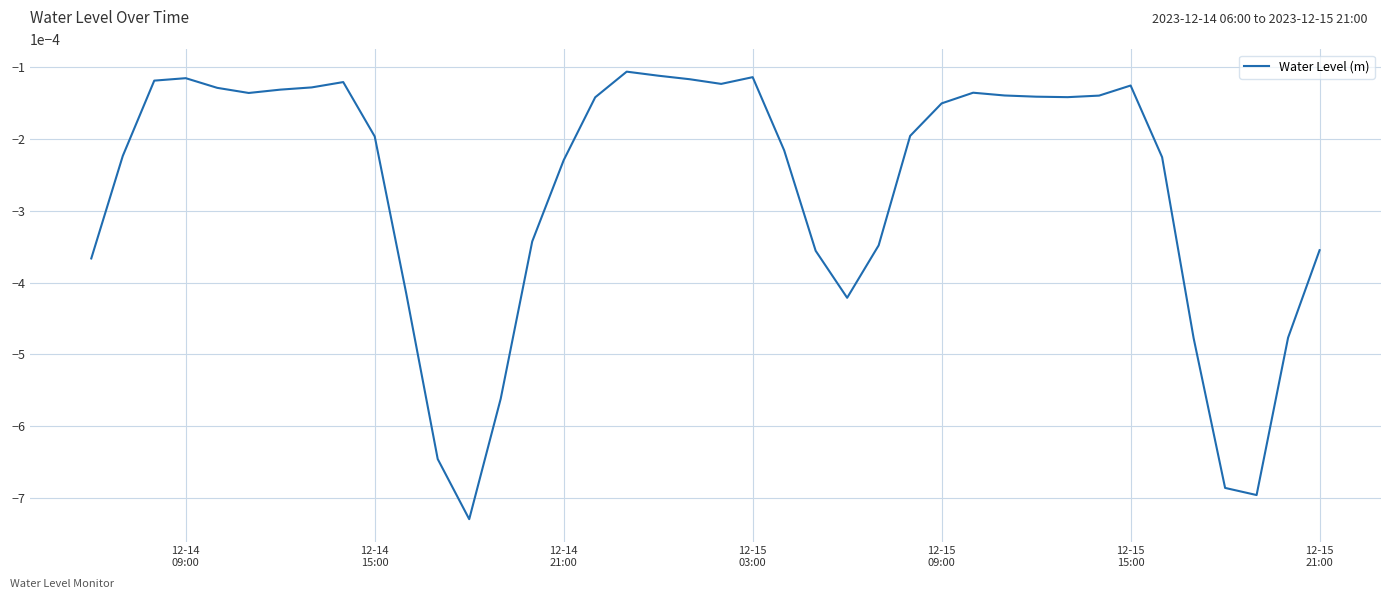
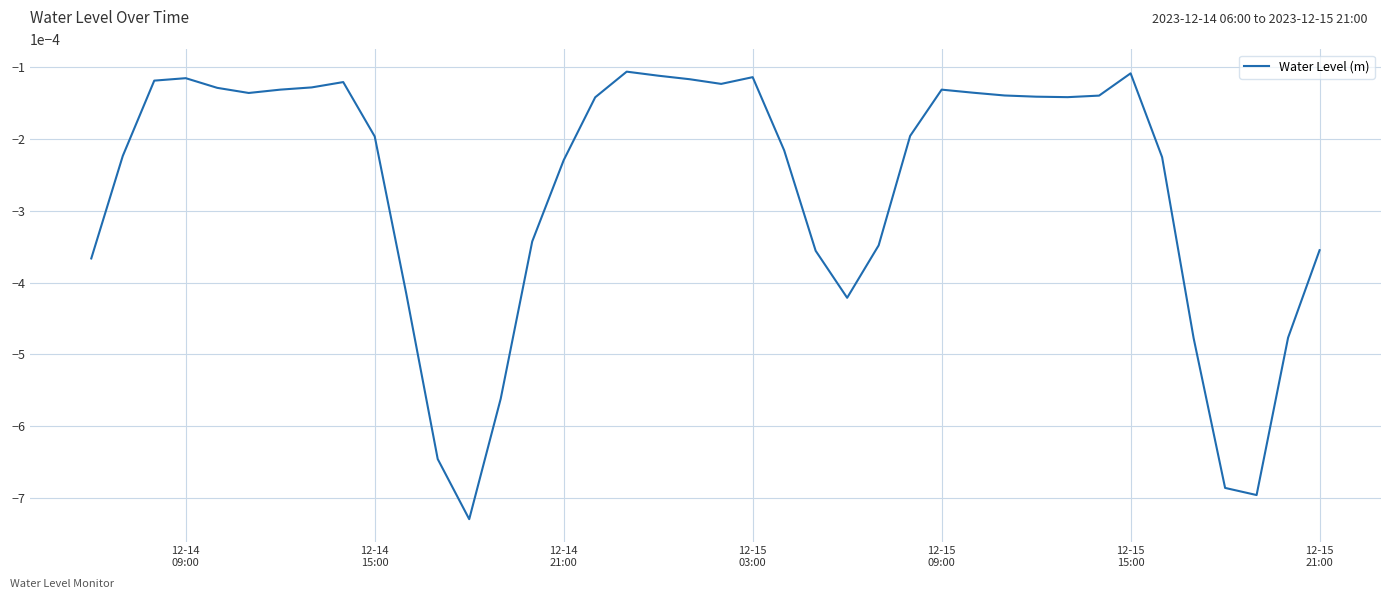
  {
    "12-14 09:00": -0.00012,
    "12-14 15:00": -0.00020,
    "12-14 21:00": -0.00023,
    "12-15 03:00": -0.00011,
-   "12-15 09:00": -0.00015,
-   "12-15 15:00": -0.00013,
+   "12-15 09:00": -0.00013,
+   "12-15 15:00": -0.00011,
    "12-15 21:00": -0.00035
  }
